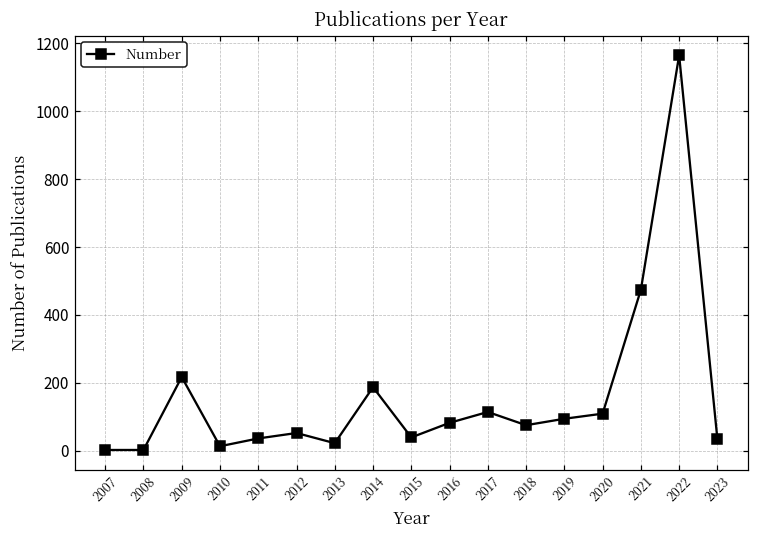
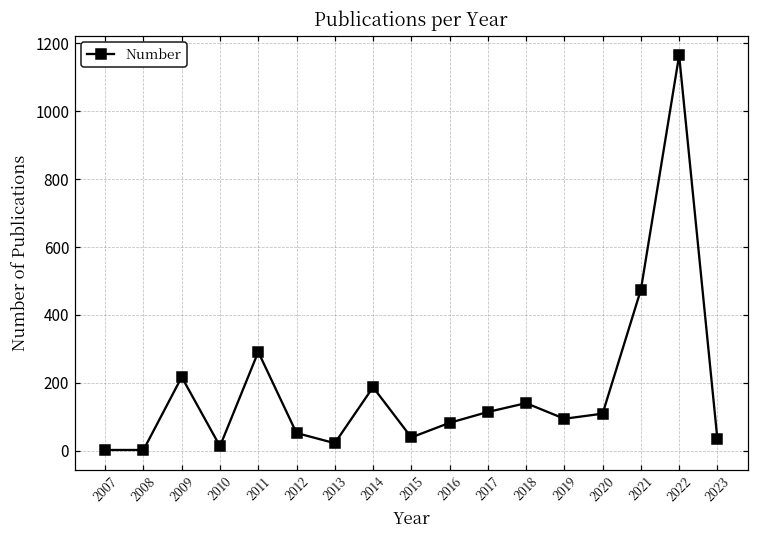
  {
    "2007": 0,
    "2008": 0,
    "2009": 220,
    "2010": 10,
-   "2011": 40,
+   "2011": 290,
    "2012": 50,
    "2013": 20,
    "2014": 190,
    "2015": 40,
    "2016": 80,
    "2017": 110,
-   "2018": 80,
+   "2018": 140,
    "2019": 90,
    "2020": 110,
    "2021": 470,
    "2022": 1170,
    "2023": 30
  }
